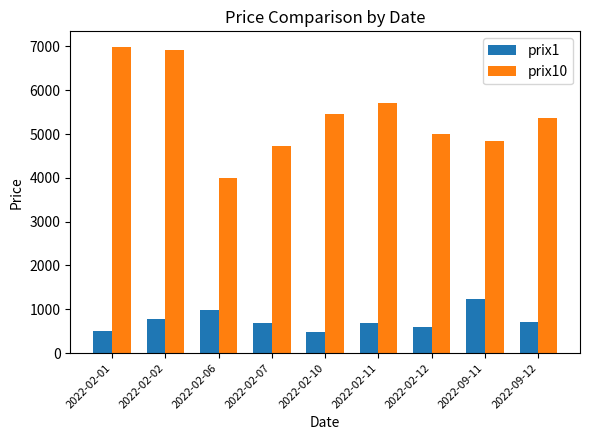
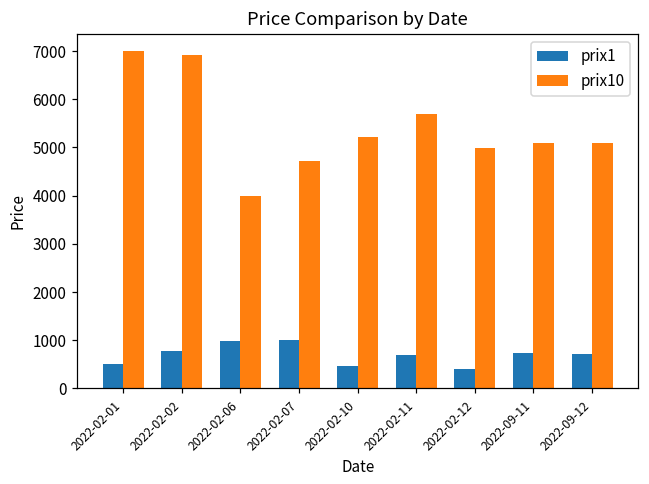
  {
    "prix1": {
      "2022-02-01": 500,
      "2022-02-02": 800,
      "2022-02-06": 1000,
-     "2022-02-07": 700,
+     "2022-02-07": 1000,
      "2022-02-10": 500,
      "2022-02-11": 700,
-     "2022-02-12": 600,
-     "2022-09-11": 1200,
+     "2022-02-12": 400,
+     "2022-09-11": 700,
      "2022-09-12": 700
    },
    "prix10": {
      "2022-02-01": 7000,
      "2022-02-02": 6900,
      "2022-02-06": 4000,
      "2022-02-07": 4700,
-     "2022-02-10": 5500,
+     "2022-02-10": 5200,
      "2022-02-11": 5700,
      "2022-02-12": 5000,
-     "2022-09-11": 4800,
-     "2022-09-12": 5400
+     "2022-09-11": 5100,
+     "2022-09-12": 5100
    }
  }
